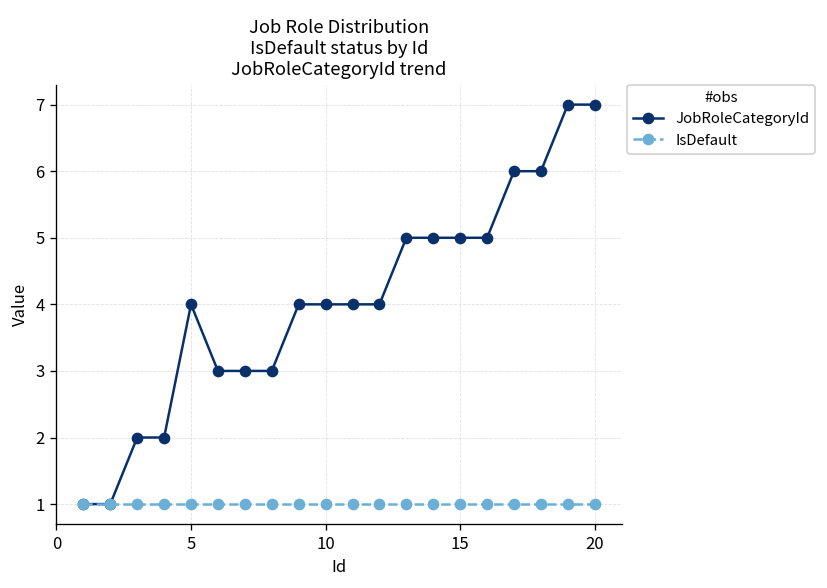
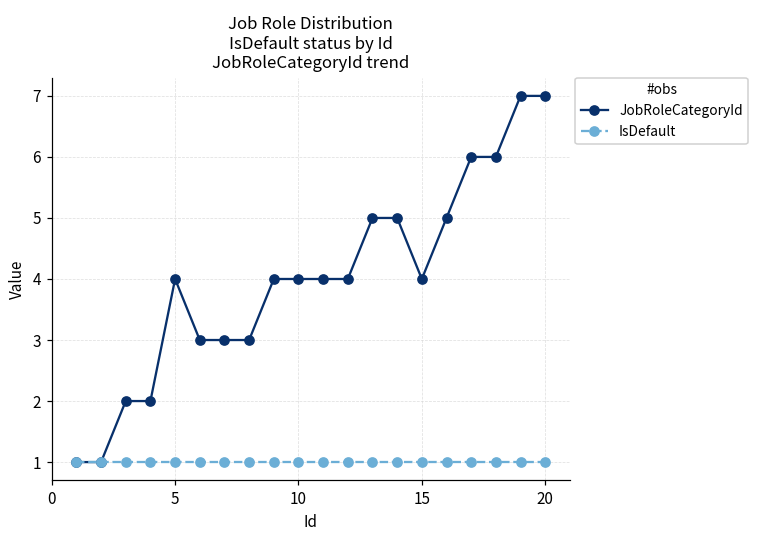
  {
    "JobRoleCategoryId": {
      "5": 4,
      "10": 4,
-     "15": 5,
+     "15": 4,
      "20": 7
    },
    "IsDefault": {
      "5": 1,
      "10": 1,
      "15": 1,
      "20": 1
    }
  }
